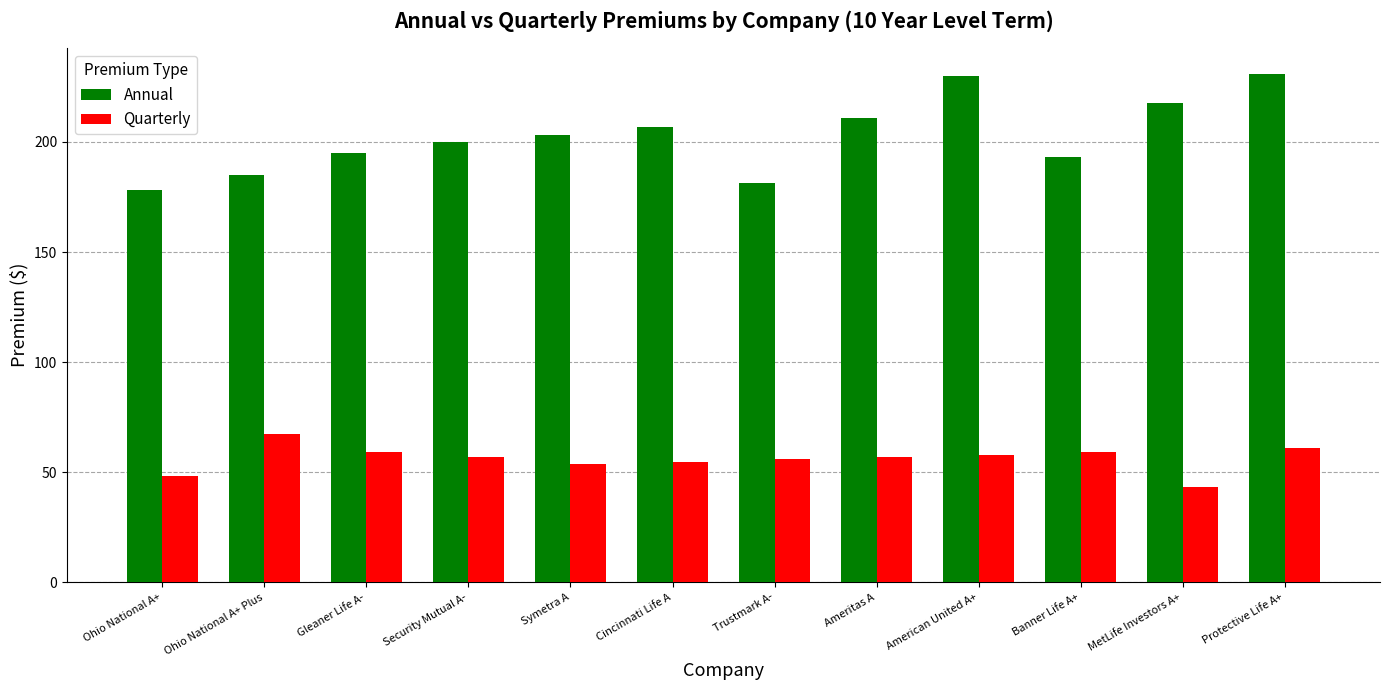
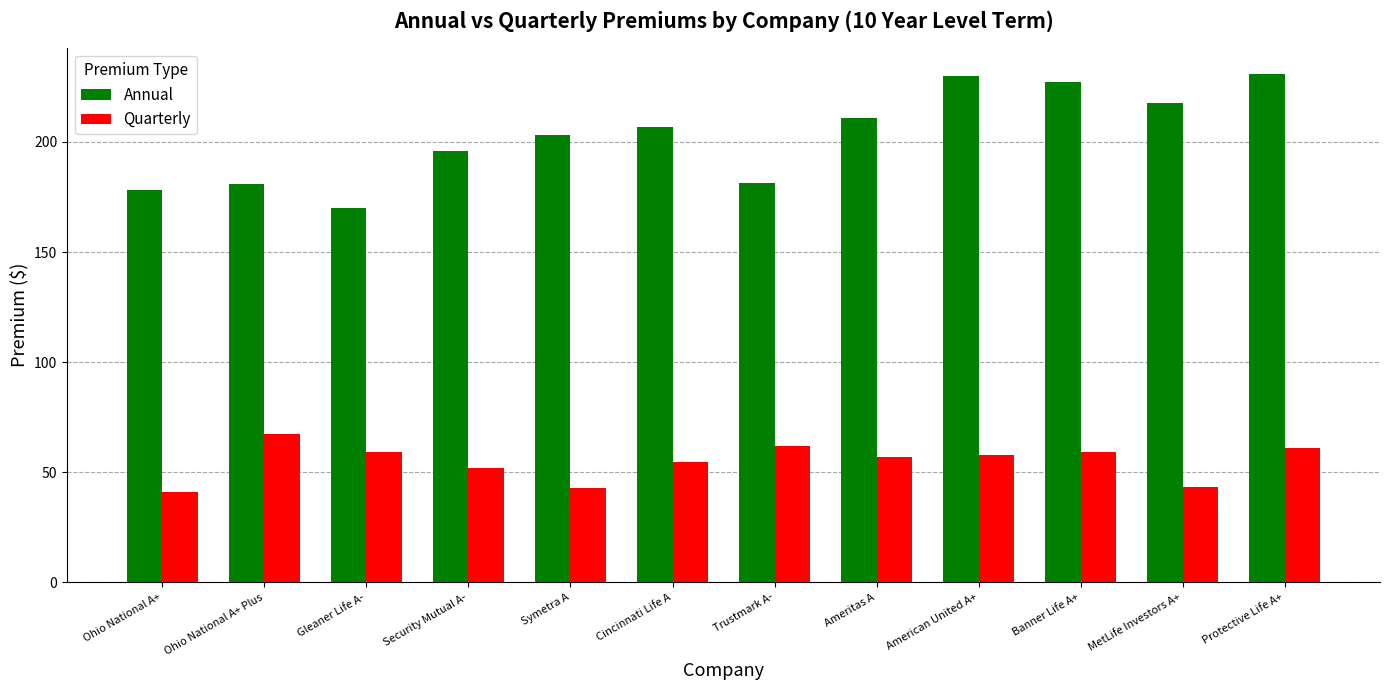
  {
    "Annual": {
      "Ohio National A+": 178,
-     "Ohio National A+ Plus": 185,
-     "Gleaner Life A-": 195,
-     "Security Mutual A-": 200,
+     "Ohio National A+ Plus": 181,
+     "Gleaner Life A-": 170,
+     "Security Mutual A-": 196,
      "Symetra A": 203,
      "Cincinnati Life A": 207,
      "Trustmark A-": 181,
      "Ameritas A": 211,
      "American United A+": 230,
-     "Banner Life A+": 193,
+     "Banner Life A+": 227,
      "MetLife Investors A+": 218,
      "Protective Life A+": 231
    },
    "Quarterly": {
-     "Ohio National A+": 48,
+     "Ohio National A+": 41,
      "Ohio National A+ Plus": 67,
      "Gleaner Life A-": 59,
-     "Security Mutual A-": 57,
-     "Symetra A": 54,
+     "Security Mutual A-": 52,
+     "Symetra A": 43,
      "Cincinnati Life A": 55,
-     "Trustmark A-": 56,
+     "Trustmark A-": 62,
      "Ameritas A": 57,
      "American United A+": 58,
      "Banner Life A+": 59,
      "MetLife Investors A+": 43,
      "Protective Life A+": 61
    }
  }
